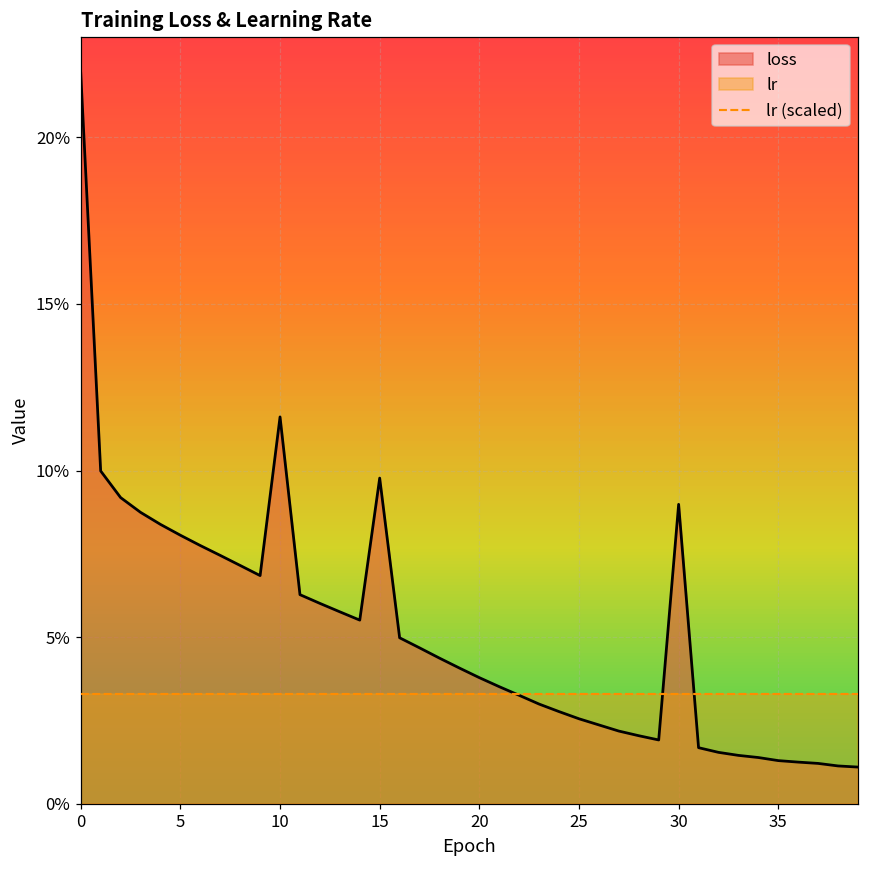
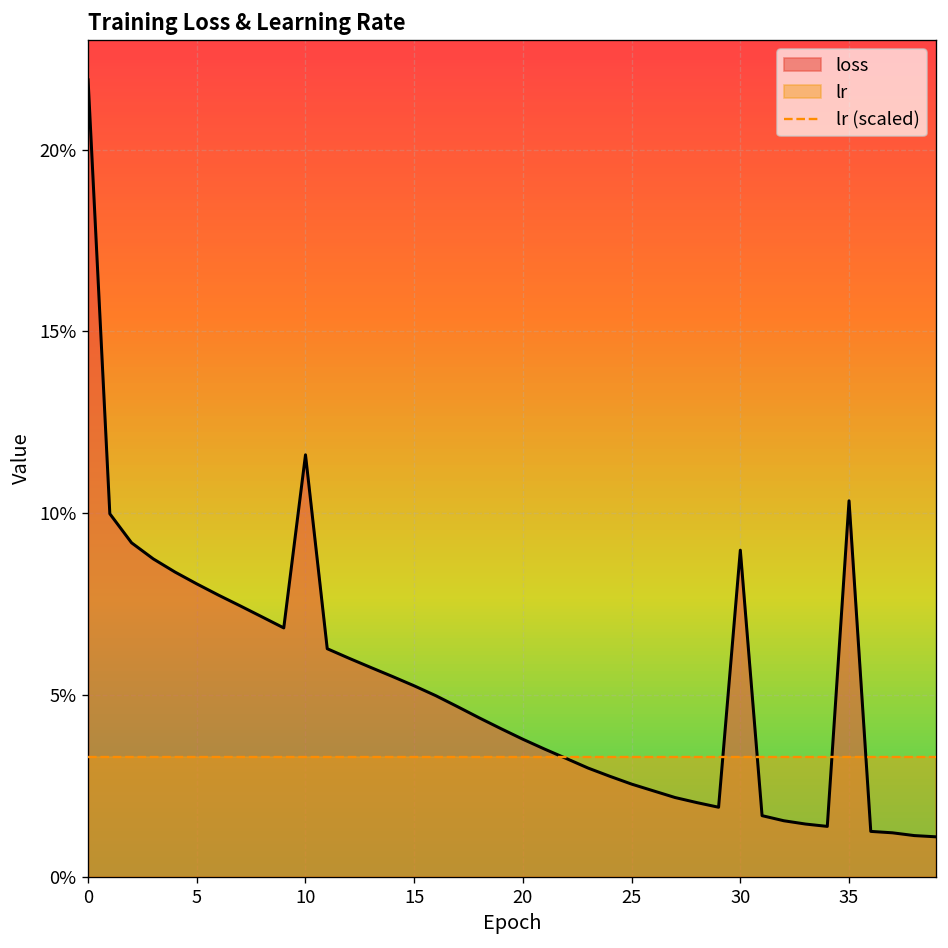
  {
    "loss": {
      "0": "21.9%",
      "5": "8.1%",
      "10": "11.6%",
-     "15": "9.8%",
+     "15": "5.3%",
      "20": "3.8%",
      "25": "2.6%",
      "30": "9.0%",
-     "35": "1.3%"
+     "35": "10.3%"
    },
    "lr": {
      "0": "3.3%",
      "5": "3.3%",
      "10": "3.3%",
      "15": "3.3%",
      "20": "3.3%",
      "25": "3.3%",
      "30": "3.3%",
      "35": "3.3%"
    }
  }
